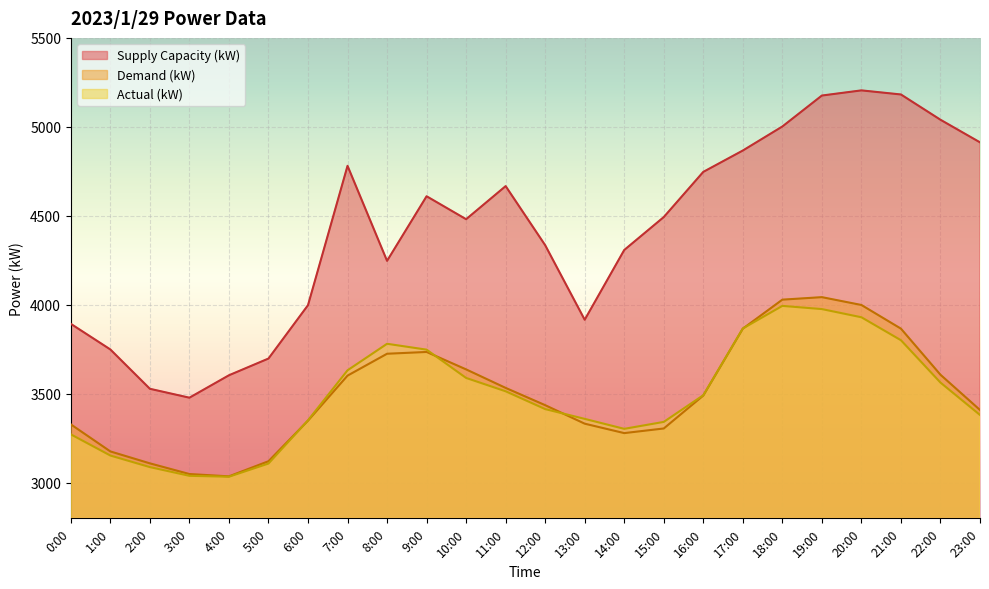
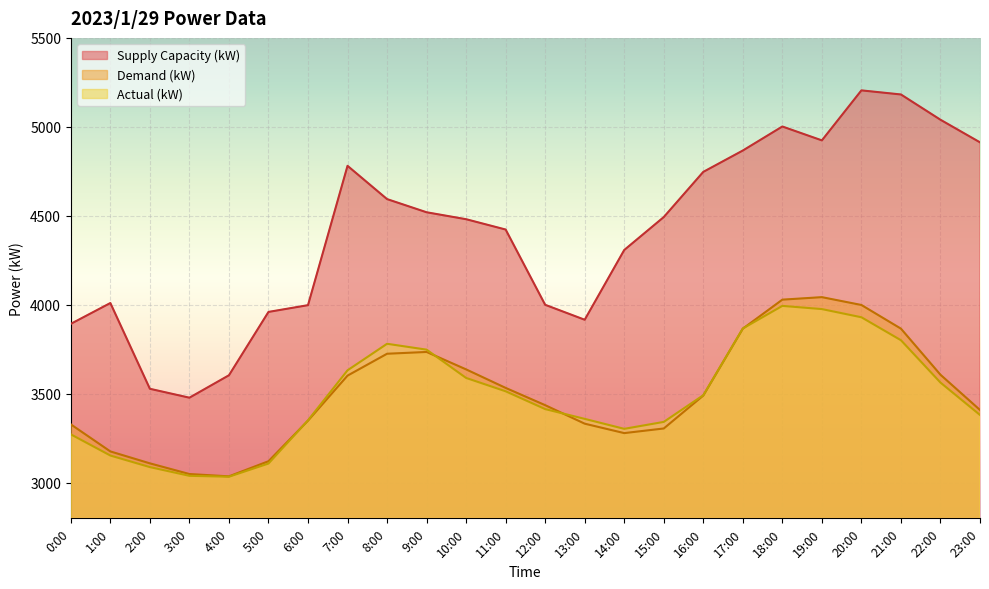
  {
    "Supply Capacity (kW)": {
      "0:00": 3890,
-     "1:00": 3750,
+     "1:00": 4010,
      "2:00": 3530,
      "3:00": 3480,
      "4:00": 3600,
-     "5:00": 3700,
+     "5:00": 3960,
      "6:00": 4000,
      "7:00": 4780,
-     "8:00": 4250,
-     "9:00": 4610,
+     "8:00": 4590,
+     "9:00": 4520,
      "10:00": 4480,
-     "11:00": 4670,
-     "12:00": 4340,
+     "11:00": 4420,
+     "12:00": 4000,
      "13:00": 3920,
      "14:00": 4310,
      "15:00": 4490,
      "16:00": 4750,
      "17:00": 4870,
      "18:00": 5000,
-     "19:00": 5180,
+     "19:00": 4920,
      "20:00": 5210,
      "21:00": 5180,
      "22:00": 5040,
      "23:00": 4910
    }
  }
